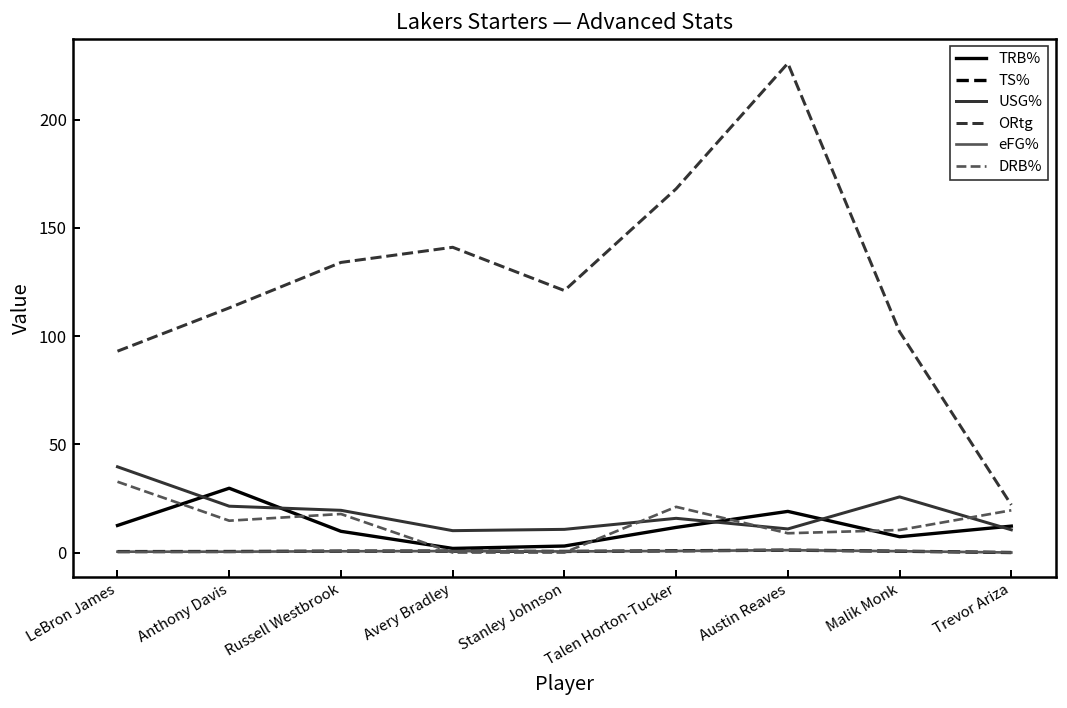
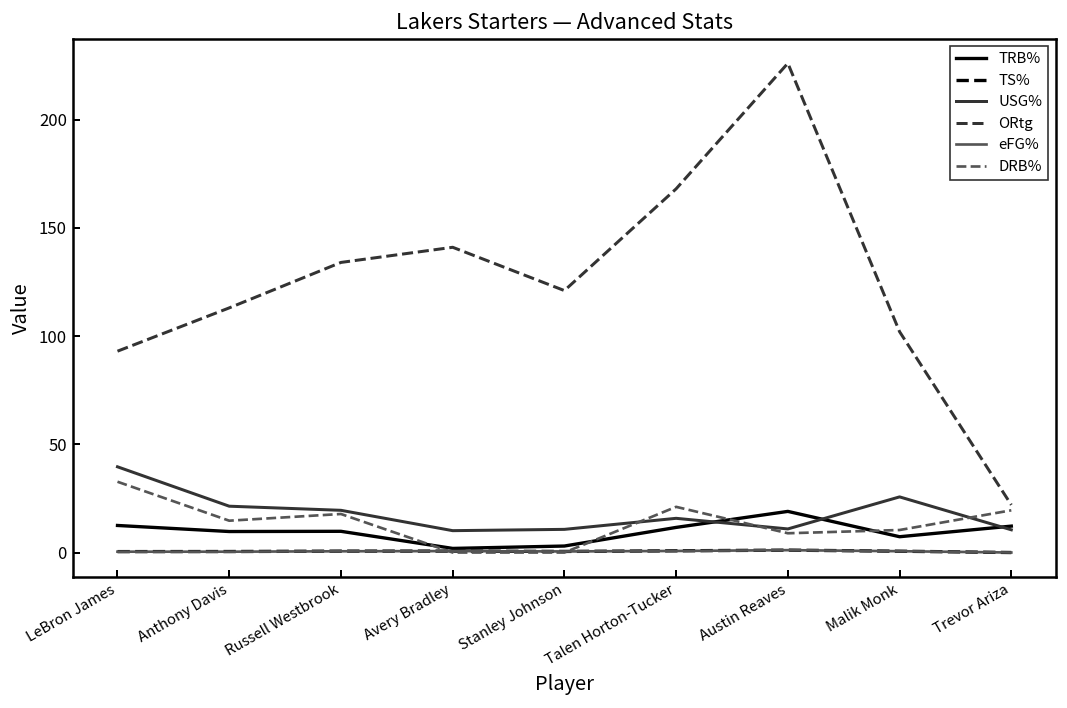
  {
    "TRB%": {
      "LeBron James": 13,
-     "Anthony Davis": 30,
+     "Anthony Davis": 10,
      "Russell Westbrook": 10,
      "Stanley Johnson": 3,
      "Talen Horton-Tucker": 12,
      "Austin Reaves": 19,
      "Malik Monk": 7,
      "Trevor Ariza": 12
    }
  }
